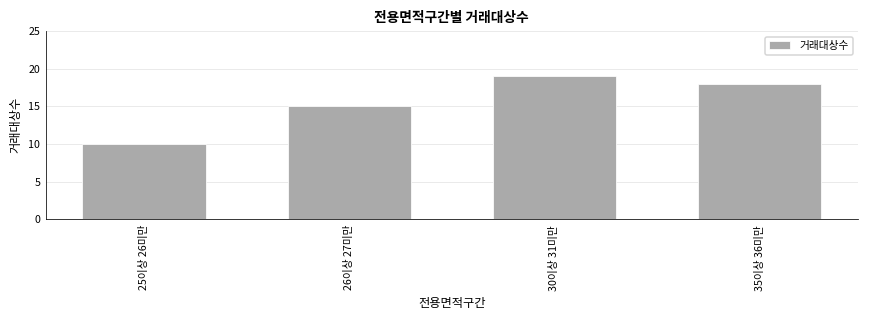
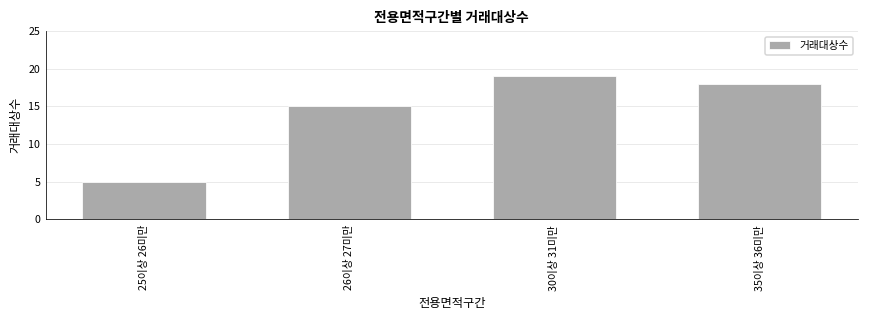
  {
-   "25이상 26미만": 10,
+   "25이상 26미만": 5,
    "26이상 27미만": 15,
    "30이상 31미만": 19,
    "35이상 36미만": 18
  }
